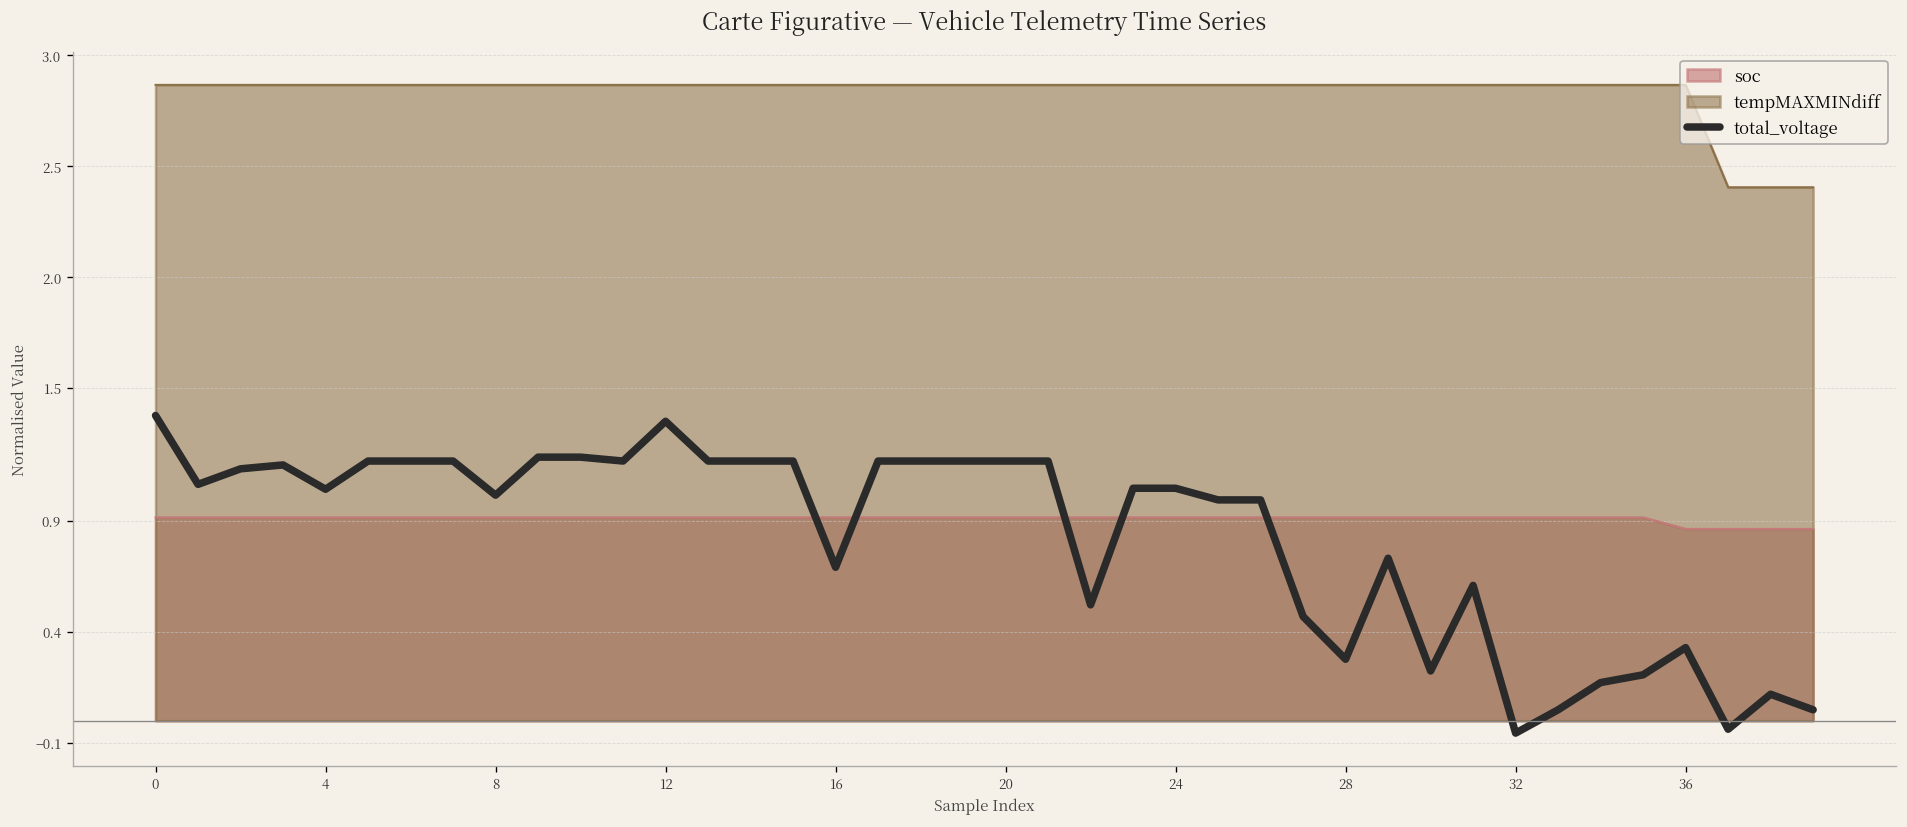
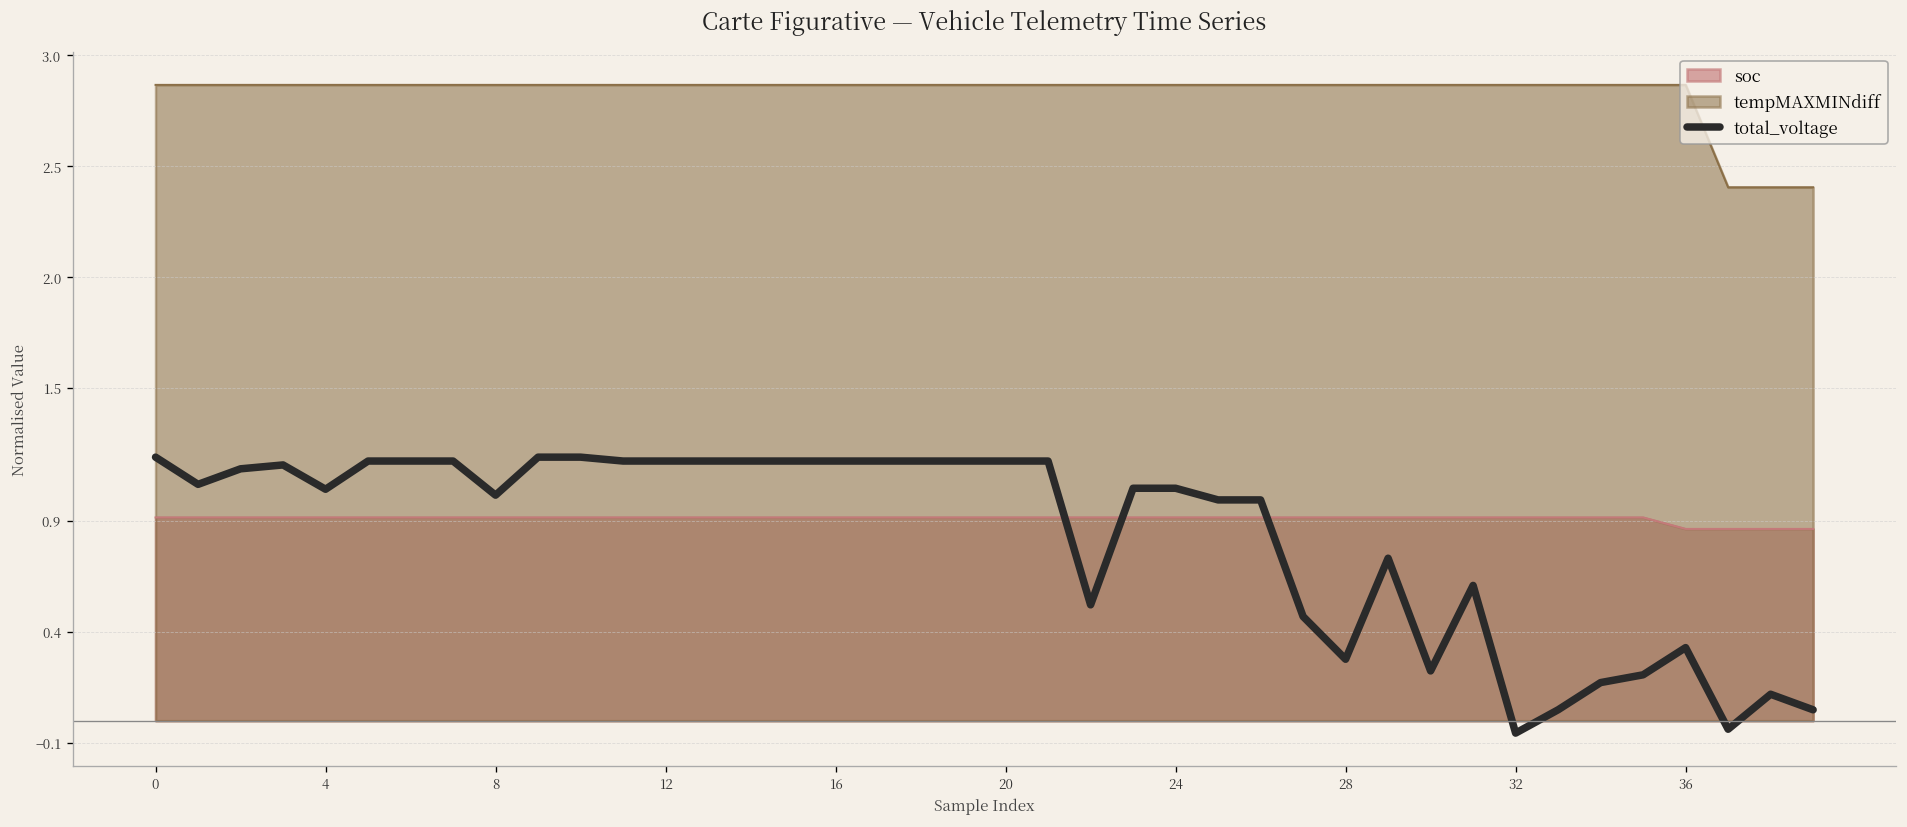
  {
    "total_voltage": {
-     "0": 1.38,
+     "0": 1.19,
      "4": 1.04,
      "8": 1.02,
-     "12": 1.35,
-     "16": 0.69,
+     "12": 1.17,
+     "16": 1.17,
      "20": 1.17,
      "24": 1.05,
      "28": 0.28,
      "32": -0.06,
      "36": 0.33
    }
  }
